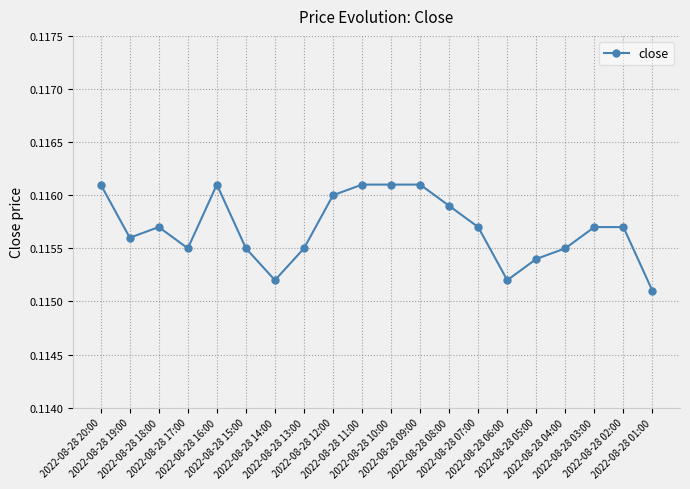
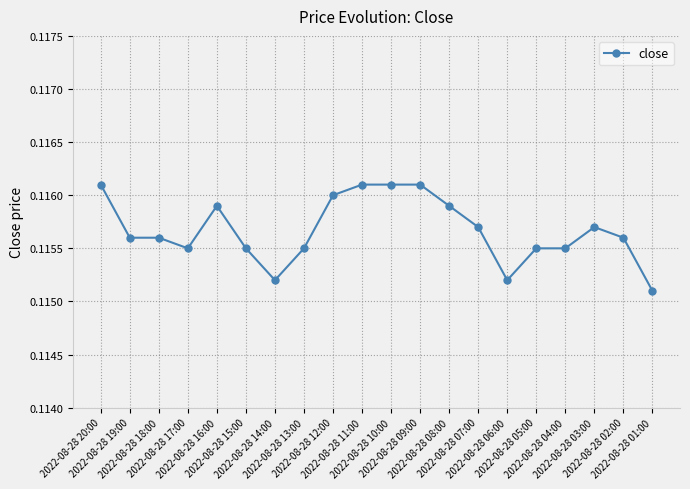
  {
    "2022-08-28 20:00": 0.1161,
    "2022-08-28 19:00": 0.1156,
-   "2022-08-28 18:00": 0.1157,
+   "2022-08-28 18:00": 0.1156,
    "2022-08-28 17:00": 0.1155,
-   "2022-08-28 16:00": 0.1161,
+   "2022-08-28 16:00": 0.1159,
    "2022-08-28 15:00": 0.1155,
    "2022-08-28 14:00": 0.1152,
    "2022-08-28 13:00": 0.1155,
    "2022-08-28 12:00": 0.1160,
    "2022-08-28 11:00": 0.1161,
    "2022-08-28 10:00": 0.1161,
    "2022-08-28 09:00": 0.1161,
    "2022-08-28 08:00": 0.1159,
    "2022-08-28 07:00": 0.1157,
    "2022-08-28 06:00": 0.1152,
-   "2022-08-28 05:00": 0.1154,
+   "2022-08-28 05:00": 0.1155,
    "2022-08-28 04:00": 0.1155,
    "2022-08-28 03:00": 0.1157,
-   "2022-08-28 02:00": 0.1157,
+   "2022-08-28 02:00": 0.1156,
    "2022-08-28 01:00": 0.1151
  }
